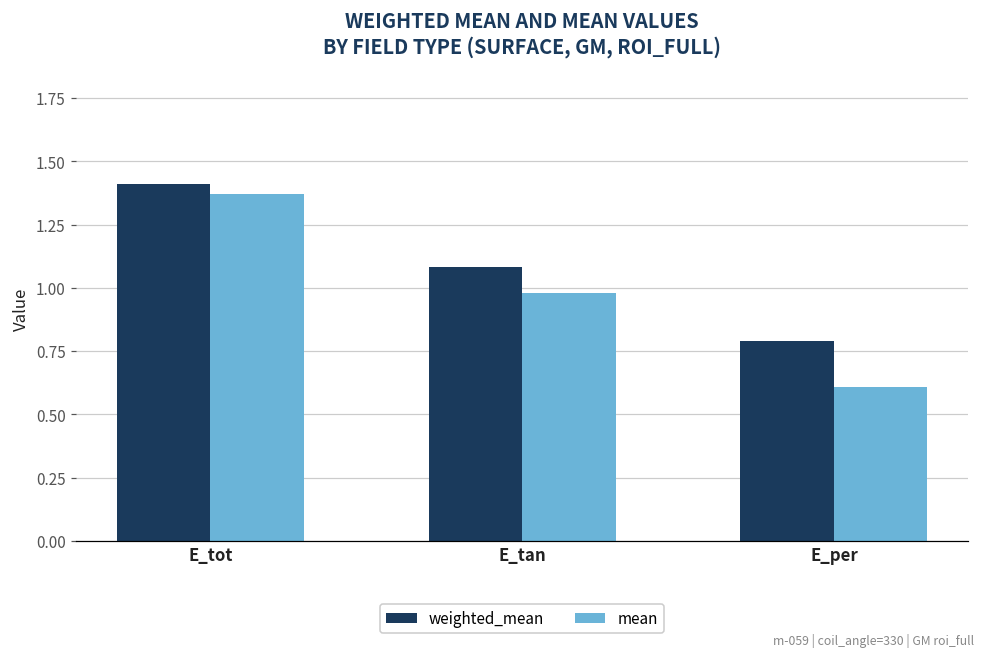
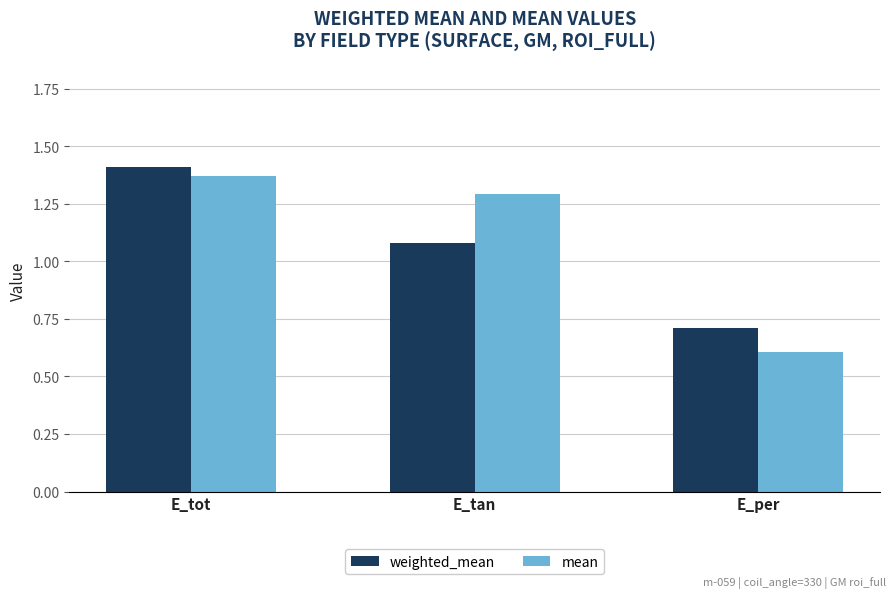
  {
    "weighted_mean": {
      "E_tot": 1.41,
      "E_tan": 1.08,
-     "E_per": 0.79
+     "E_per": 0.71
    },
    "mean": {
      "E_tot": 1.37,
-     "E_tan": 0.98,
+     "E_tan": 1.29,
      "E_per": 0.61
    }
  }
